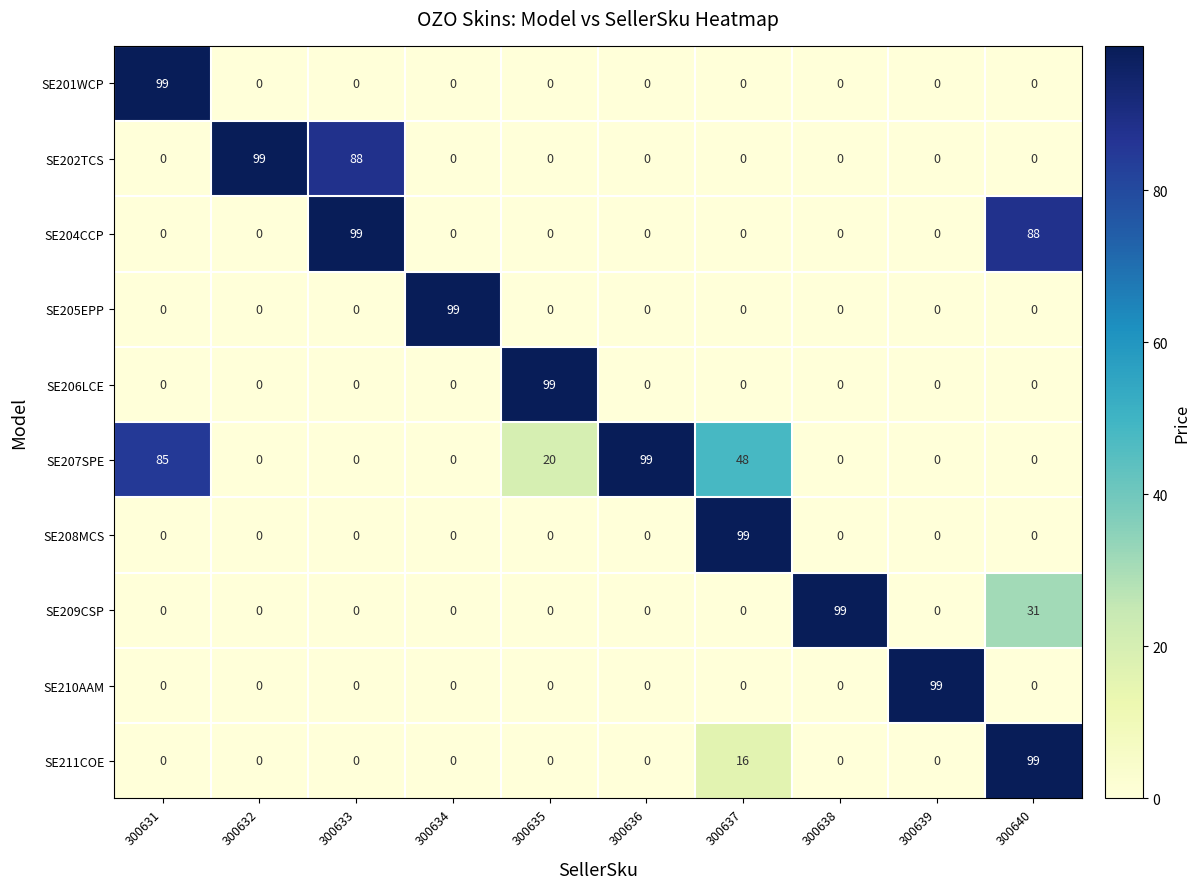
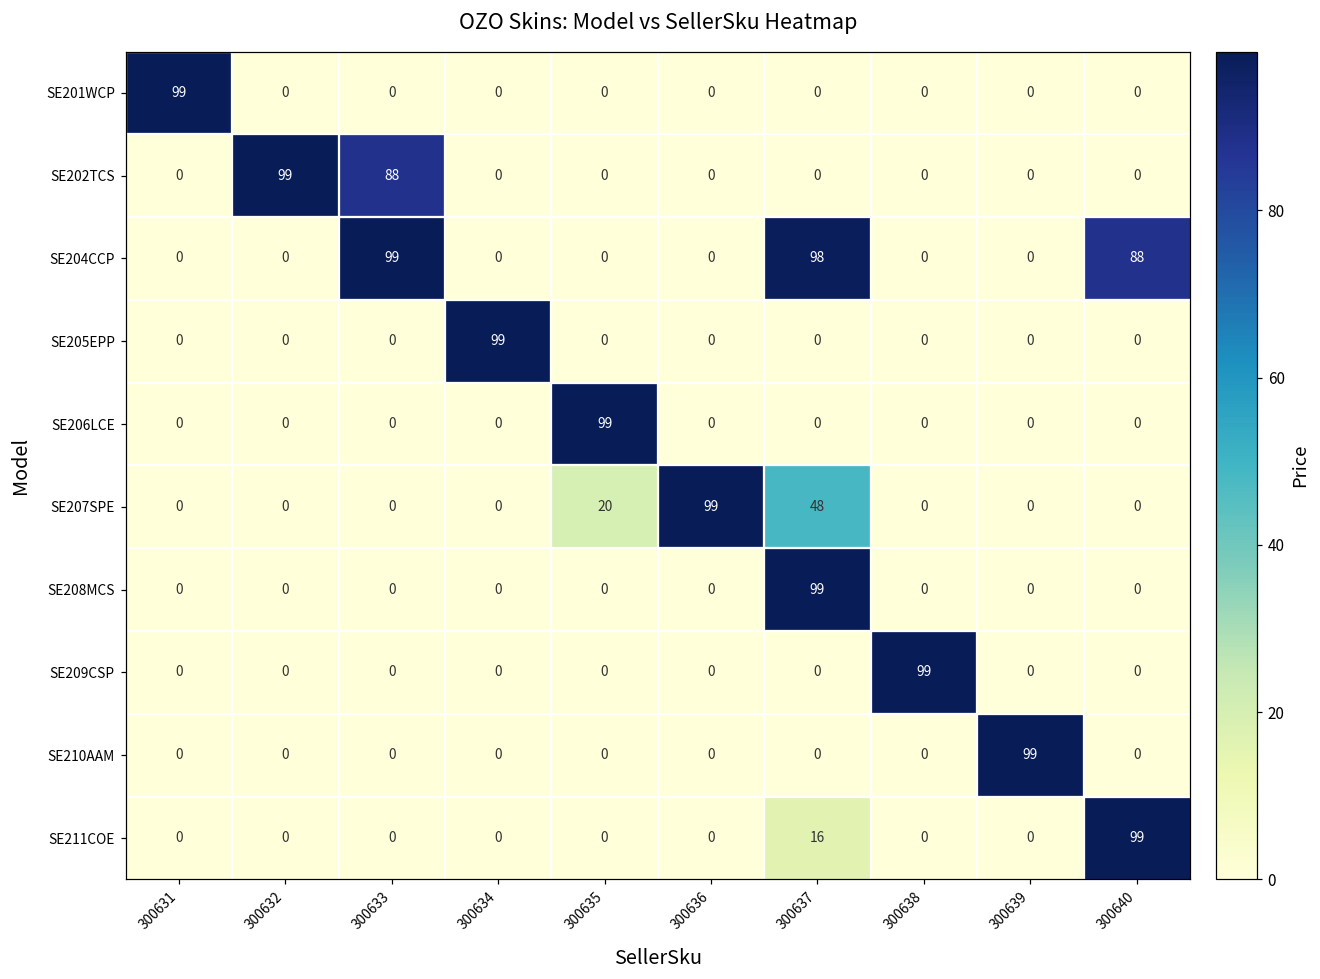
  {
    "SE201WCP": {
      "300631": 99,
      "300632": 0,
      "300633": 0,
      "300634": 0,
      "300635": 0,
      "300636": 0,
      "300637": 0,
      "300638": 0,
      "300639": 0,
      "300640": 0
    },
    "SE202TCS": {
      "300631": 0,
      "300632": 99,
      "300633": 88,
      "300634": 0,
      "300635": 0,
      "300636": 0,
      "300637": 0,
      "300638": 0,
      "300639": 0,
      "300640": 0
    },
    "SE204CCP": {
      "300631": 0,
      "300632": 0,
      "300633": 99,
      "300634": 0,
      "300635": 0,
      "300636": 0,
-     "300637": 0,
+     "300637": 98,
      "300638": 0,
      "300639": 0,
      "300640": 88
    },
    "SE205EPP": {
      "300631": 0,
      "300632": 0,
      "300633": 0,
      "300634": 99,
      "300635": 0,
      "300636": 0,
      "300637": 0,
      "300638": 0,
      "300639": 0,
      "300640": 0
    },
    "SE206LCE": {
      "300631": 0,
      "300632": 0,
      "300633": 0,
      "300634": 0,
      "300635": 99,
      "300636": 0,
      "300637": 0,
      "300638": 0,
      "300639": 0,
      "300640": 0
    },
    "SE207SPE": {
-     "300631": 85,
+     "300631": 0,
      "300632": 0,
      "300633": 0,
      "300634": 0,
      "300635": 20,
      "300636": 99,
      "300637": 48,
      "300638": 0,
      "300639": 0,
      "300640": 0
    },
    "SE208MCS": {
      "300631": 0,
      "300632": 0,
      "300633": 0,
      "300634": 0,
      "300635": 0,
      "300636": 0,
      "300637": 99,
      "300638": 0,
      "300639": 0,
      "300640": 0
    },
    "SE209CSP": {
      "300631": 0,
      "300632": 0,
      "300633": 0,
      "300634": 0,
      "300635": 0,
      "300636": 0,
      "300637": 0,
      "300638": 99,
      "300639": 0,
-     "300640": 31
+     "300640": 0
    },
    "SE210AAM": {
      "300631": 0,
      "300632": 0,
      "300633": 0,
      "300634": 0,
      "300635": 0,
      "300636": 0,
      "300637": 0,
      "300638": 0,
      "300639": 99,
      "300640": 0
    },
    "SE211COE": {
      "300631": 0,
      "300632": 0,
      "300633": 0,
      "300634": 0,
      "300635": 0,
      "300636": 0,
      "300637": 16,
      "300638": 0,
      "300639": 0,
      "300640": 99
    }
  }
